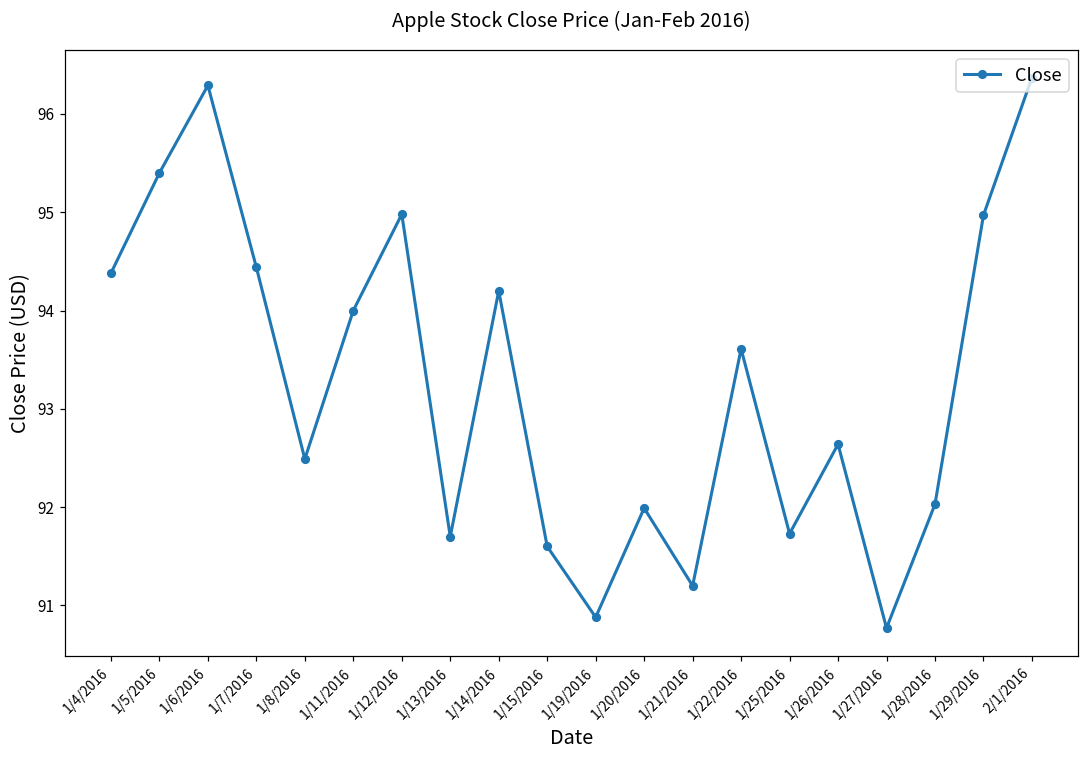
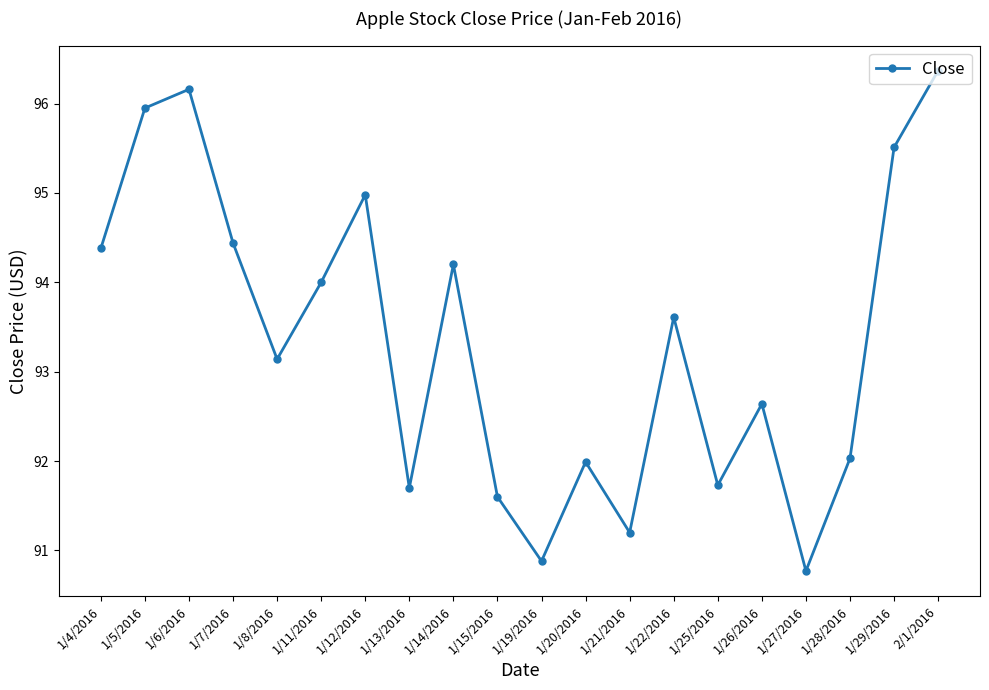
  {
    "1/4/2016": 94.4,
-   "1/5/2016": 95.4,
-   "1/6/2016": 96.3,
+   "1/5/2016": 96.0,
+   "1/6/2016": 96.2,
    "1/7/2016": 94.4,
-   "1/8/2016": 92.5,
+   "1/8/2016": 93.1,
    "1/11/2016": 94.0,
    "1/12/2016": 95.0,
    "1/13/2016": 91.7,
    "1/14/2016": 94.2,
    "1/15/2016": 91.6,
    "1/19/2016": 90.9,
    "1/20/2016": 92.0,
    "1/21/2016": 91.2,
    "1/22/2016": 93.6,
    "1/25/2016": 91.7,
    "1/26/2016": 92.6,
    "1/27/2016": 90.8,
    "1/28/2016": 92.0,
-   "1/29/2016": 95.0
+   "1/29/2016": 95.5
  }
